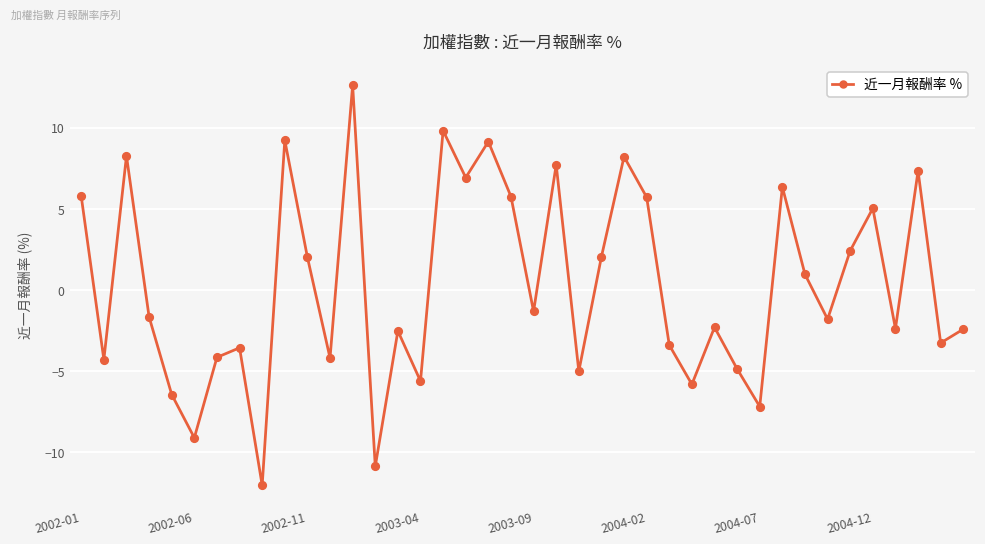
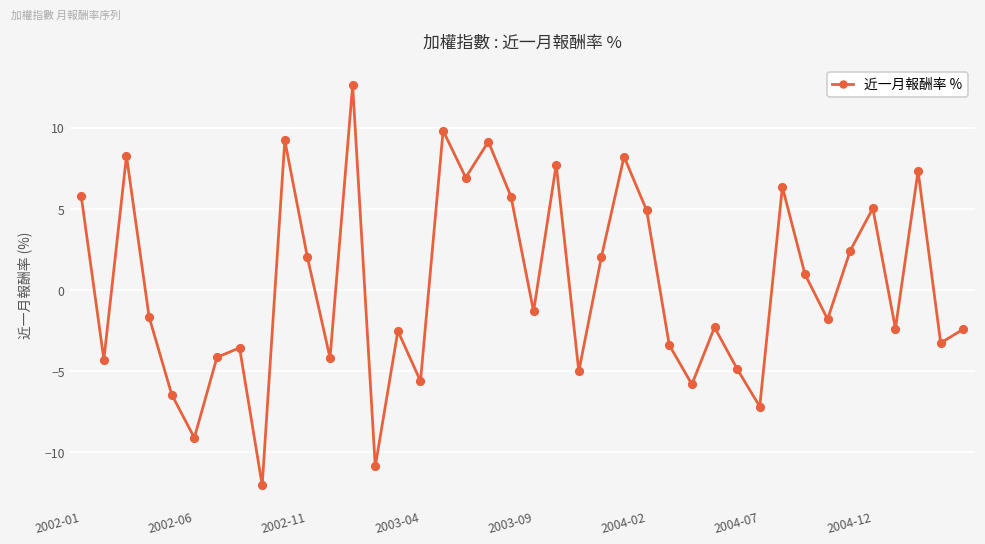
  {
    "2002-01": 5.8,
    "2002-06": -9.1,
    "2002-11": 2.0,
    "2003-04": -5.6,
    "2003-09": -1.3,
-   "2004-02": 5.7,
+   "2004-02": 4.9,
    "2004-07": -7.2,
    "2004-12": 5.0
  }
